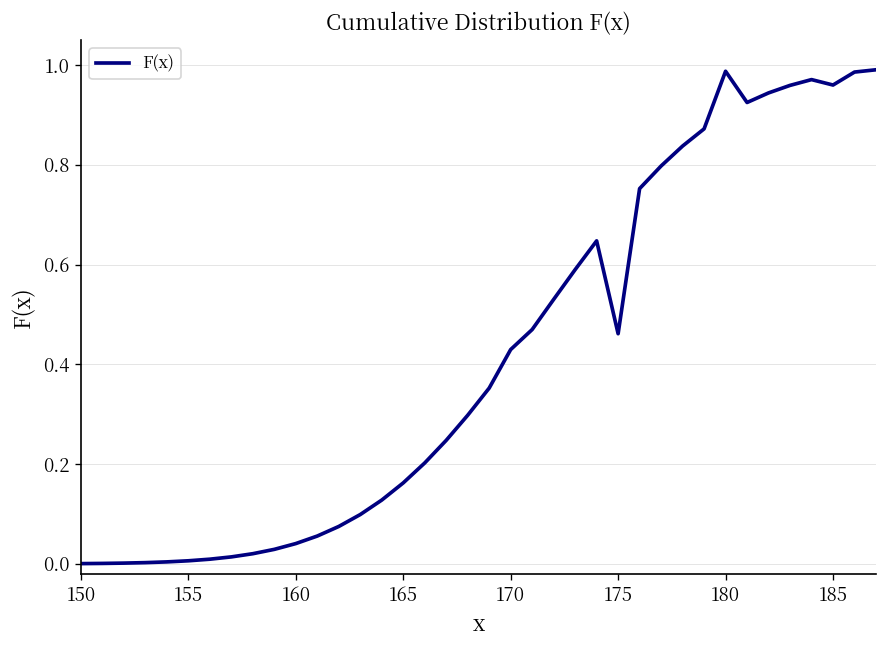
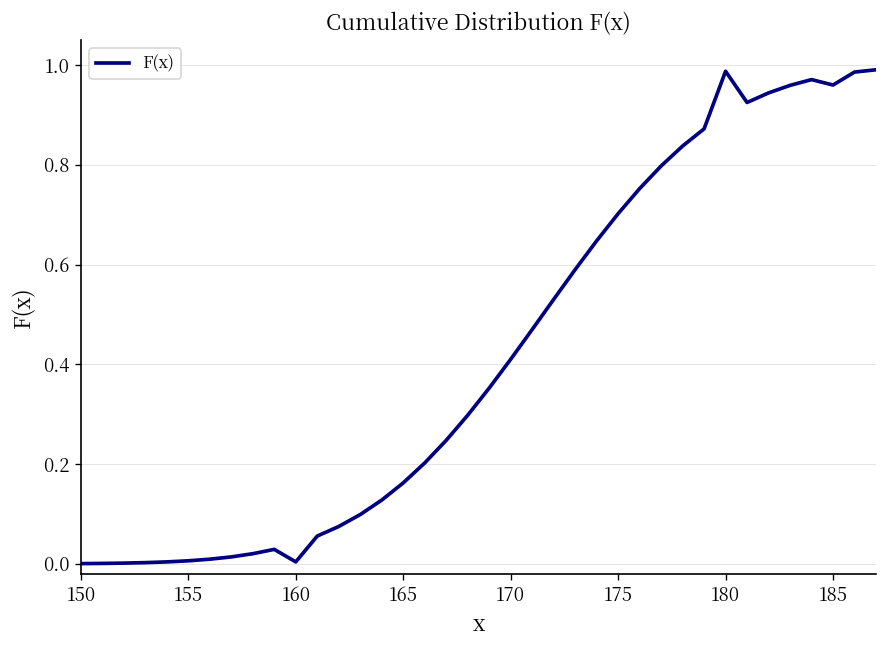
  {
    "150": 0.00,
    "155": 0.01,
-   "160": 0.04,
+   "160": 0.00,
    "165": 0.16,
-   "170": 0.43,
-   "175": 0.46,
+   "170": 0.41,
+   "175": 0.70,
    "180": 0.99,
    "185": 0.96
  }
